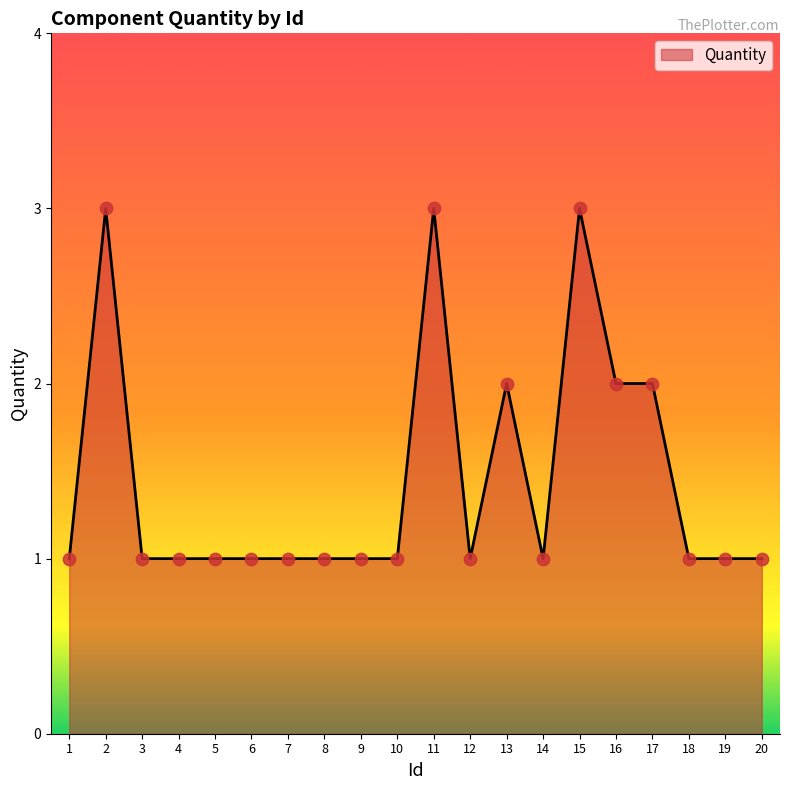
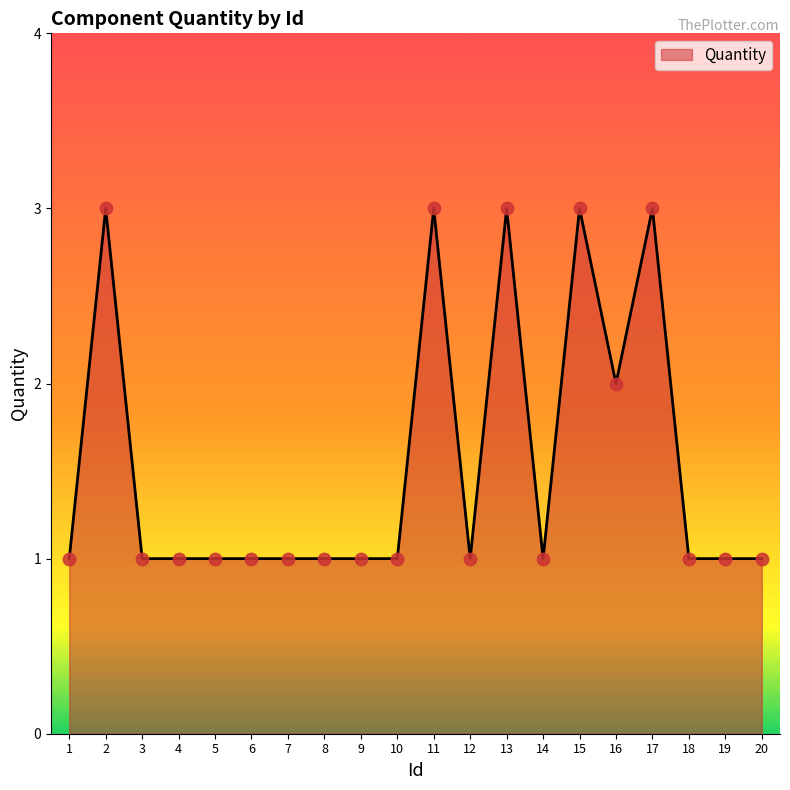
  {
    "1": 1,
    "2": 3,
    "3": 1,
    "4": 1,
    "5": 1,
    "6": 1,
    "7": 1,
    "8": 1,
    "9": 1,
    "10": 1,
    "11": 3,
    "12": 1,
-   "13": 2,
+   "13": 3,
    "14": 1,
    "15": 3,
    "16": 2,
-   "17": 2,
+   "17": 3,
    "18": 1,
    "19": 1,
    "20": 1
  }
